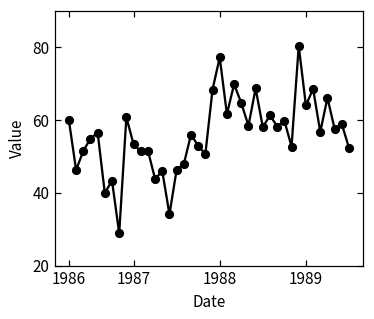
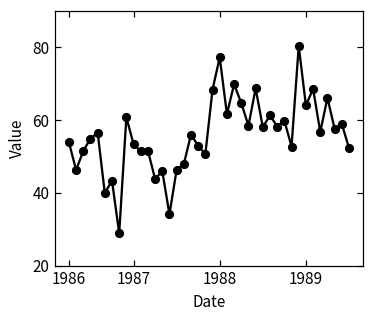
  {
-   "1986": 60,
+   "1986": 54,
    "1987": 53,
    "1988": 77,
    "1989": 64
  }
